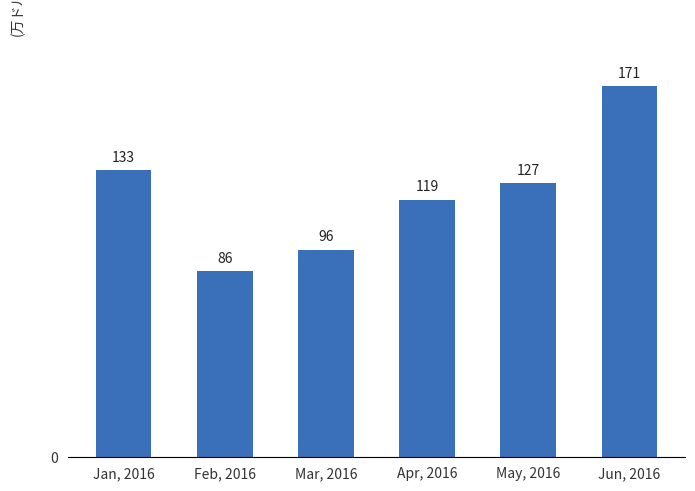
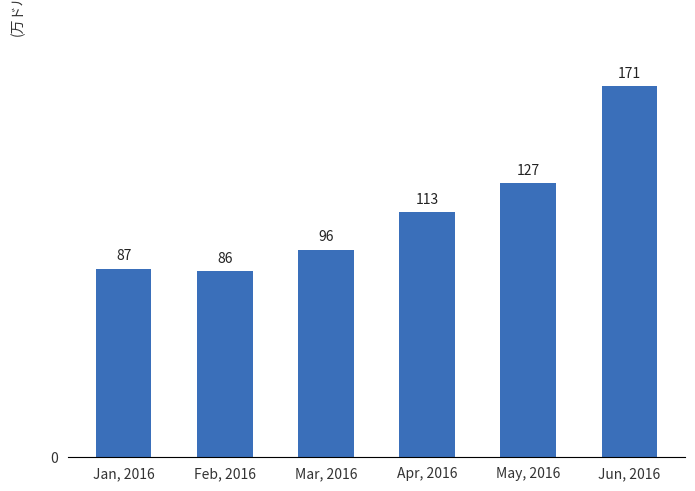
  {
-   "Jan, 2016": 133,
+   "Jan, 2016": 87,
    "Feb, 2016": 86,
    "Mar, 2016": 96,
-   "Apr, 2016": 119,
+   "Apr, 2016": 113,
    "May, 2016": 127,
    "Jun, 2016": 171
  }
